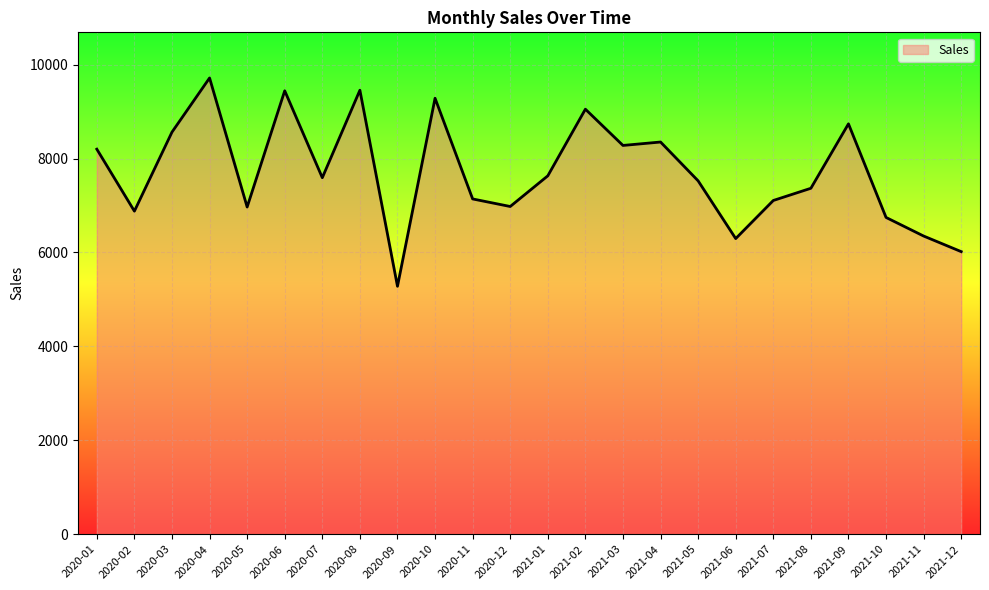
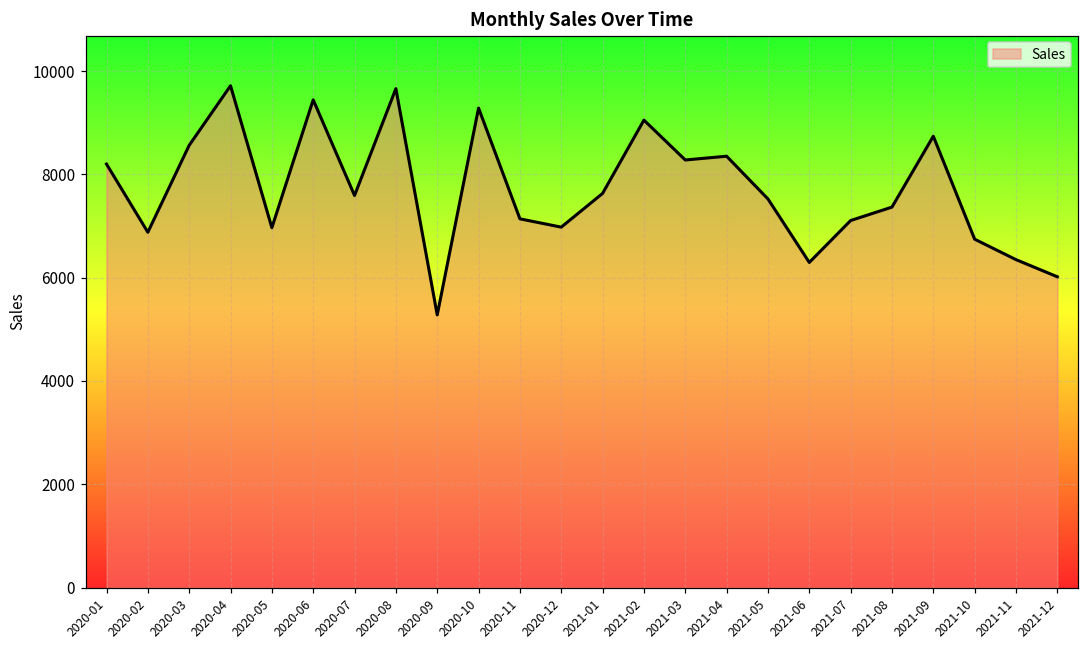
  {
    "2020-01": 8200,
    "2020-02": 6900,
    "2020-03": 8600,
    "2020-04": 9700,
    "2020-05": 7000,
    "2020-06": 9400,
    "2020-07": 7600,
-   "2020-08": 9500,
+   "2020-08": 9700,
    "2020-09": 5300,
    "2020-10": 9300,
    "2020-11": 7100,
    "2020-12": 7000,
    "2021-01": 7600,
    "2021-02": 9100,
    "2021-03": 8300,
    "2021-04": 8400,
    "2021-05": 7500,
    "2021-06": 6300,
    "2021-07": 7100,
    "2021-08": 7400,
    "2021-09": 8700,
    "2021-10": 6700,
    "2021-11": 6300,
    "2021-12": 6000
  }
